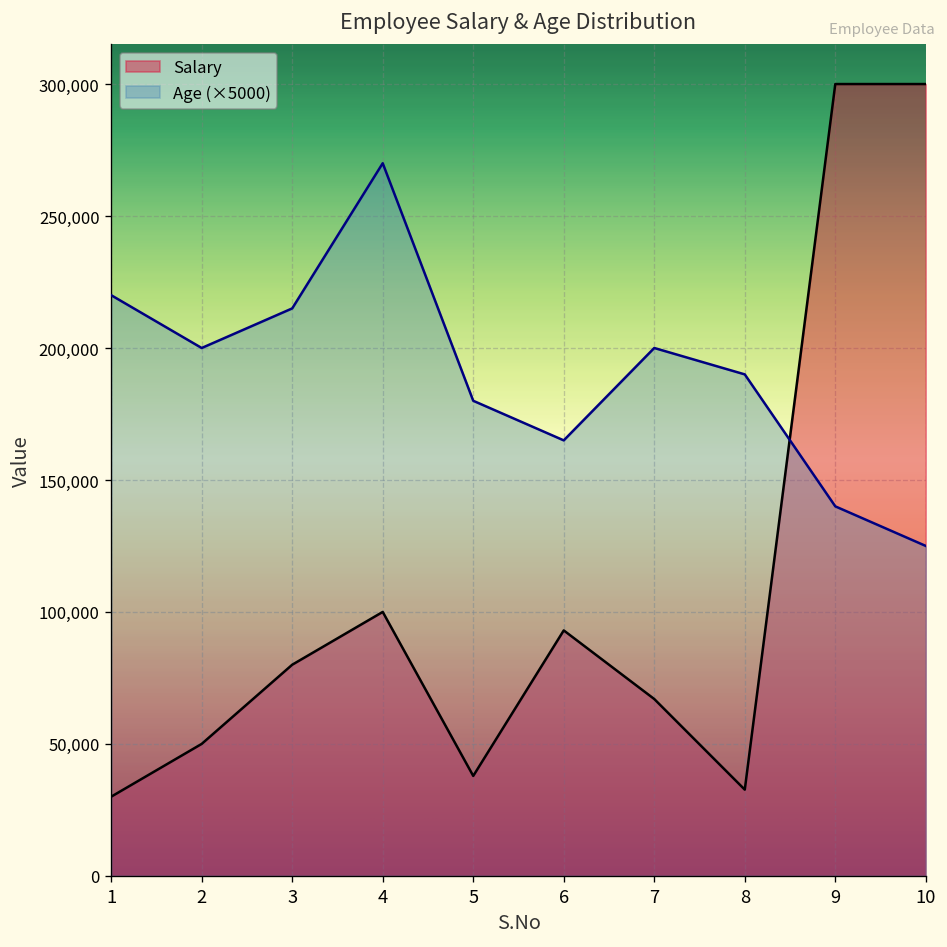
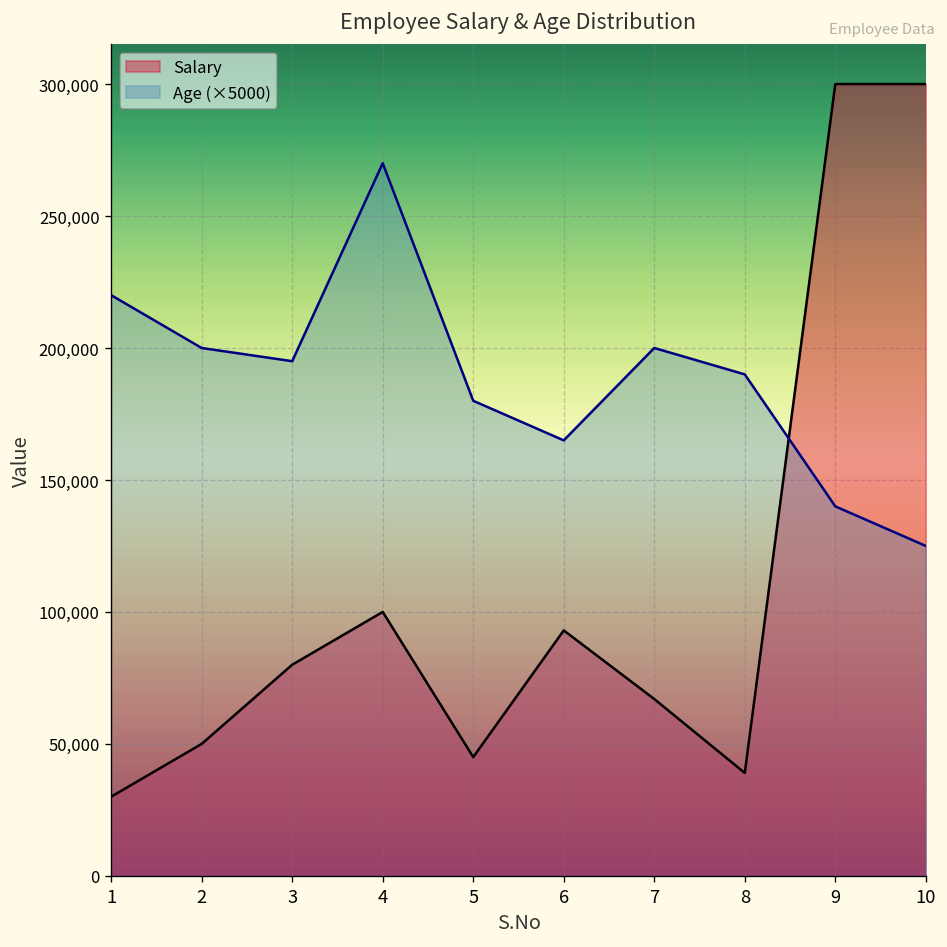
  {
    "Salary": {
      "1": "30,000",
      "2": "50,000",
      "3": "80,000",
      "4": "100,000",
-     "5": "38,000",
+     "5": "45,000",
      "6": "93,000",
      "7": "67,000",
-     "8": "33,000",
+     "8": "39,000",
      "9": "300,000",
      "10": "300,000"
    },
    "Age (×5000)": {
      "1": "220,000",
      "2": "200,000",
-     "3": "215,000",
+     "3": "195,000",
      "4": "270,000",
      "5": "180,000",
      "6": "165,000",
      "7": "200,000",
      "8": "190,000",
      "9": "140,000",
      "10": "125,000"
    }
  }
